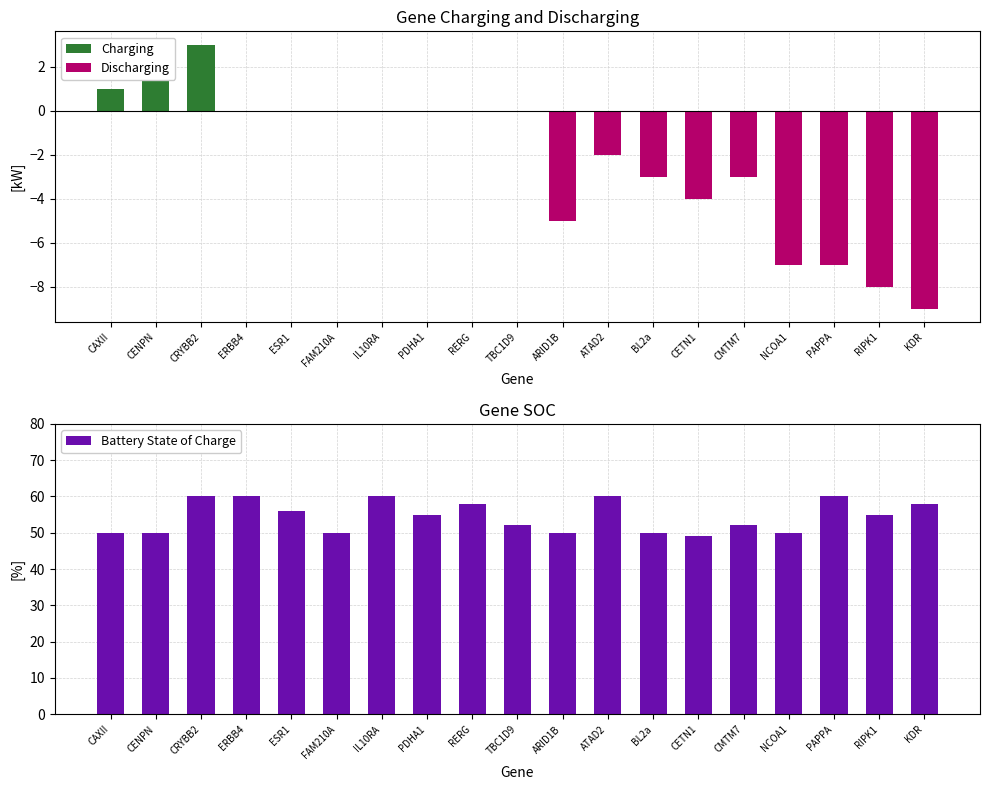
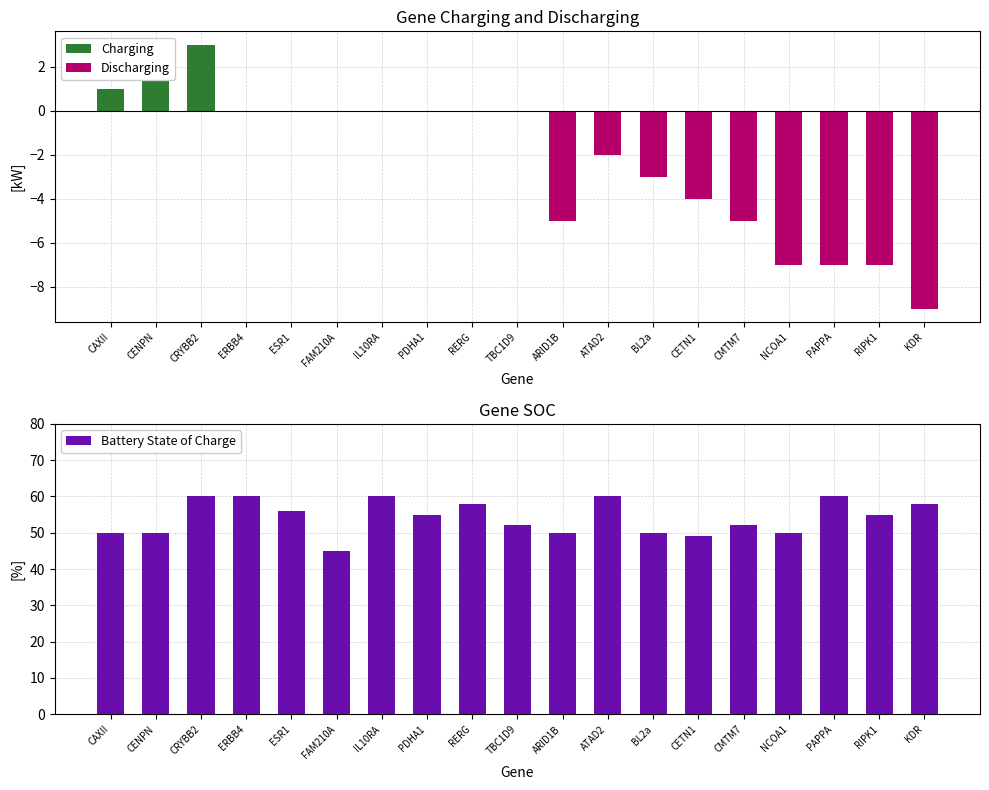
  {
    "Gene Charging and Discharging": {
      "Charging": {
        "CAXII": 1.0,
        "CRYBB2": 3.0,
        "ERBB4": 0.0,
        "ESR1": 0.0,
        "FAM210A": 0.0,
        "IL10RA": 0.0,
        "PDHA1": 0.0,
        "RERG": 0.0,
        "TBC1D9": 0.0,
        "ARID1B": 0.0,
        "ATAD2": 0.0,
        "BL2a": 0.0,
        "CETN1": 0.0,
        "CMTM7": 0.0,
        "NCOA1": 0.0,
        "PAPPA": 0.0,
        "RIPK1": 0.0,
        "KDR": 0.0
      },
      "Discharging": {
        "CAXII": 0.0,
        "CENPN": 0.0,
        "CRYBB2": 0.0,
        "ERBB4": 0.0,
        "ESR1": 0.0,
        "FAM210A": 0.0,
        "IL10RA": 0.0,
        "PDHA1": 0.0,
        "RERG": 0.0,
        "TBC1D9": 0.0,
        "ARID1B": -5.0,
        "ATAD2": -2.0,
        "BL2a": -3.0,
        "CETN1": -4.0,
-       "CMTM7": -3.0,
+       "CMTM7": -5.0,
        "NCOA1": -7.0,
        "PAPPA": -7.0,
-       "RIPK1": -8.0,
+       "RIPK1": -7.0,
        "KDR": -9.0
      }
    },
    "Gene SOC": {
      "CAXII": 50,
      "CENPN": 50,
      "CRYBB2": 60,
      "ERBB4": 60,
      "ESR1": 56,
-     "FAM210A": 50,
+     "FAM210A": 45,
      "IL10RA": 60,
      "PDHA1": 55,
      "RERG": 58,
      "TBC1D9": 52,
      "ARID1B": 50,
      "ATAD2": 60,
      "BL2a": 50,
      "CETN1": 49,
      "CMTM7": 52,
      "NCOA1": 50,
      "PAPPA": 60,
      "RIPK1": 55,
      "KDR": 58
    }
  }
